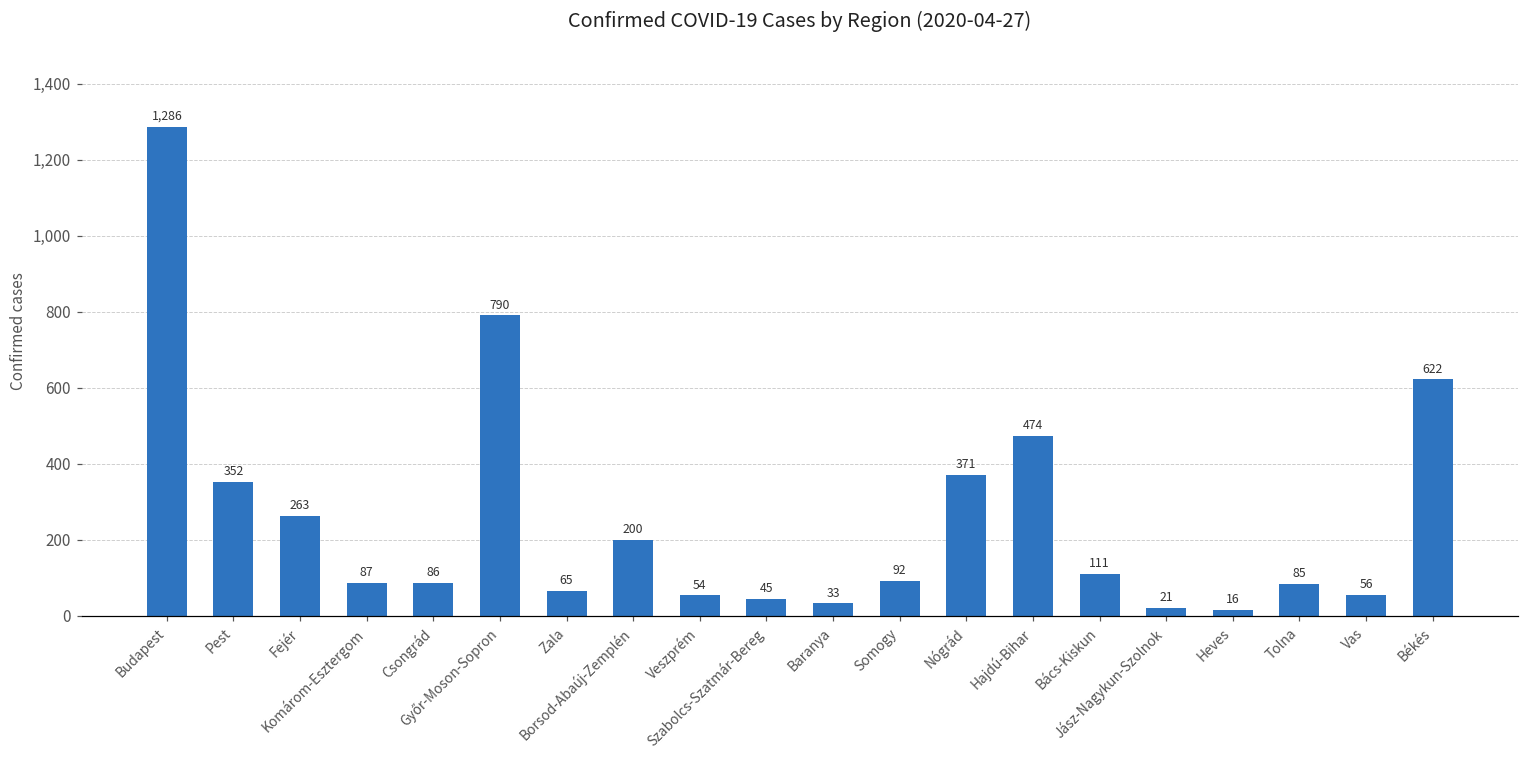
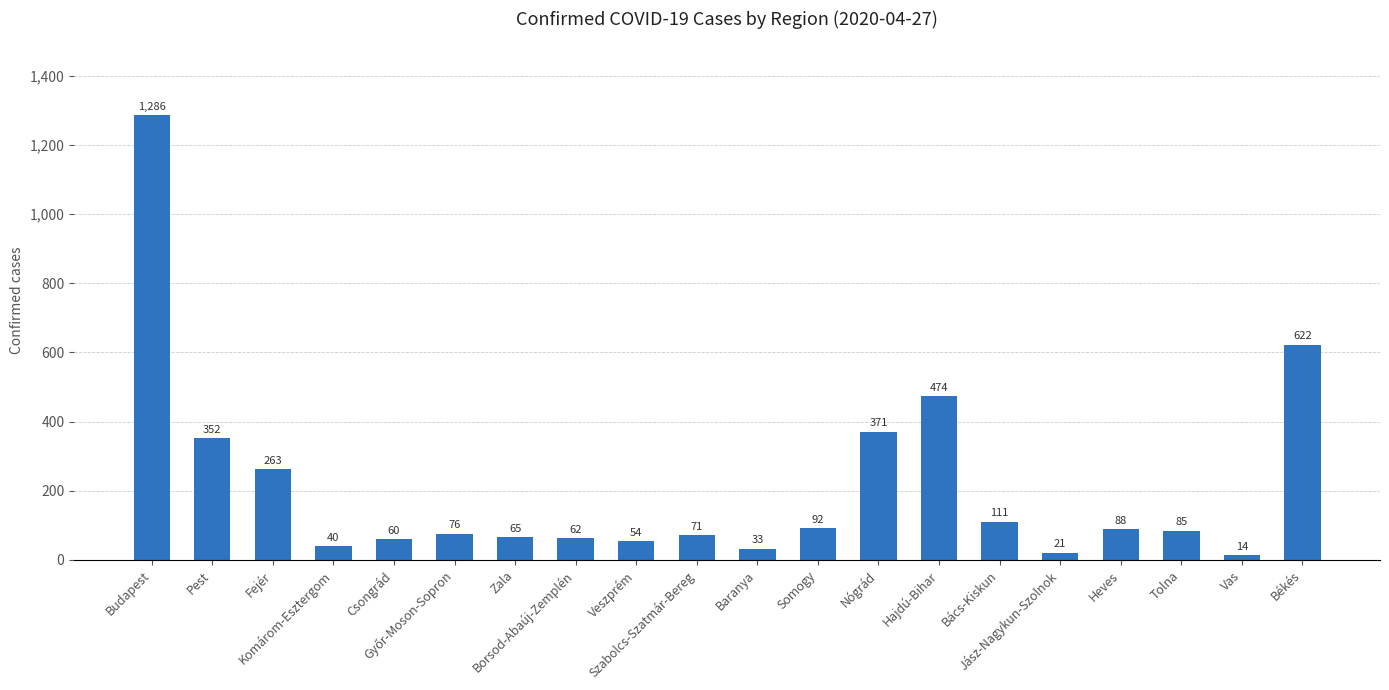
  {
    "Budapest": "1,286",
    "Pest": "352",
    "Fejér": "263",
-   "Komárom-Esztergom": "87",
-   "Csongrád": "86",
-   "Győr-Moson-Sopron": "790",
+   "Komárom-Esztergom": "40",
+   "Csongrád": "60",
+   "Győr-Moson-Sopron": "76",
    "Zala": "65",
-   "Borsod-Abaúj-Zemplén": "200",
+   "Borsod-Abaúj-Zemplén": "62",
    "Veszprém": "54",
-   "Szabolcs-Szatmár-Bereg": "45",
+   "Szabolcs-Szatmár-Bereg": "71",
    "Baranya": "33",
    "Somogy": "92",
    "Nógrád": "371",
    "Hajdú-Bihar": "474",
    "Bács-Kiskun": "111",
    "Jász-Nagykun-Szolnok": "21",
-   "Heves": "16",
+   "Heves": "88",
    "Tolna": "85",
-   "Vas": "56",
+   "Vas": "14",
    "Békés": "622"
  }
